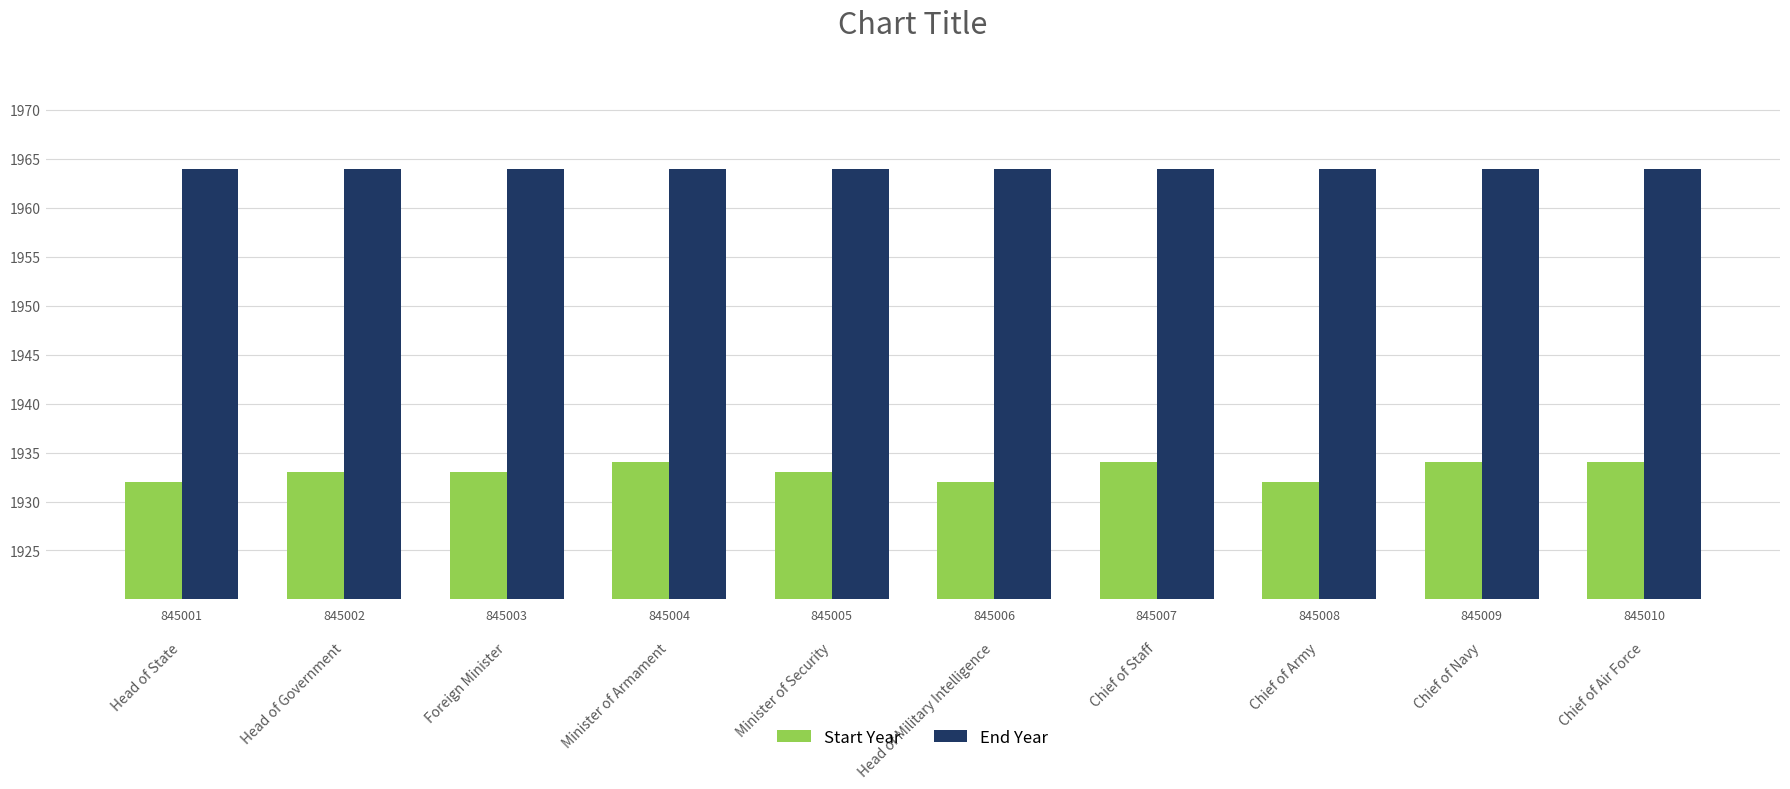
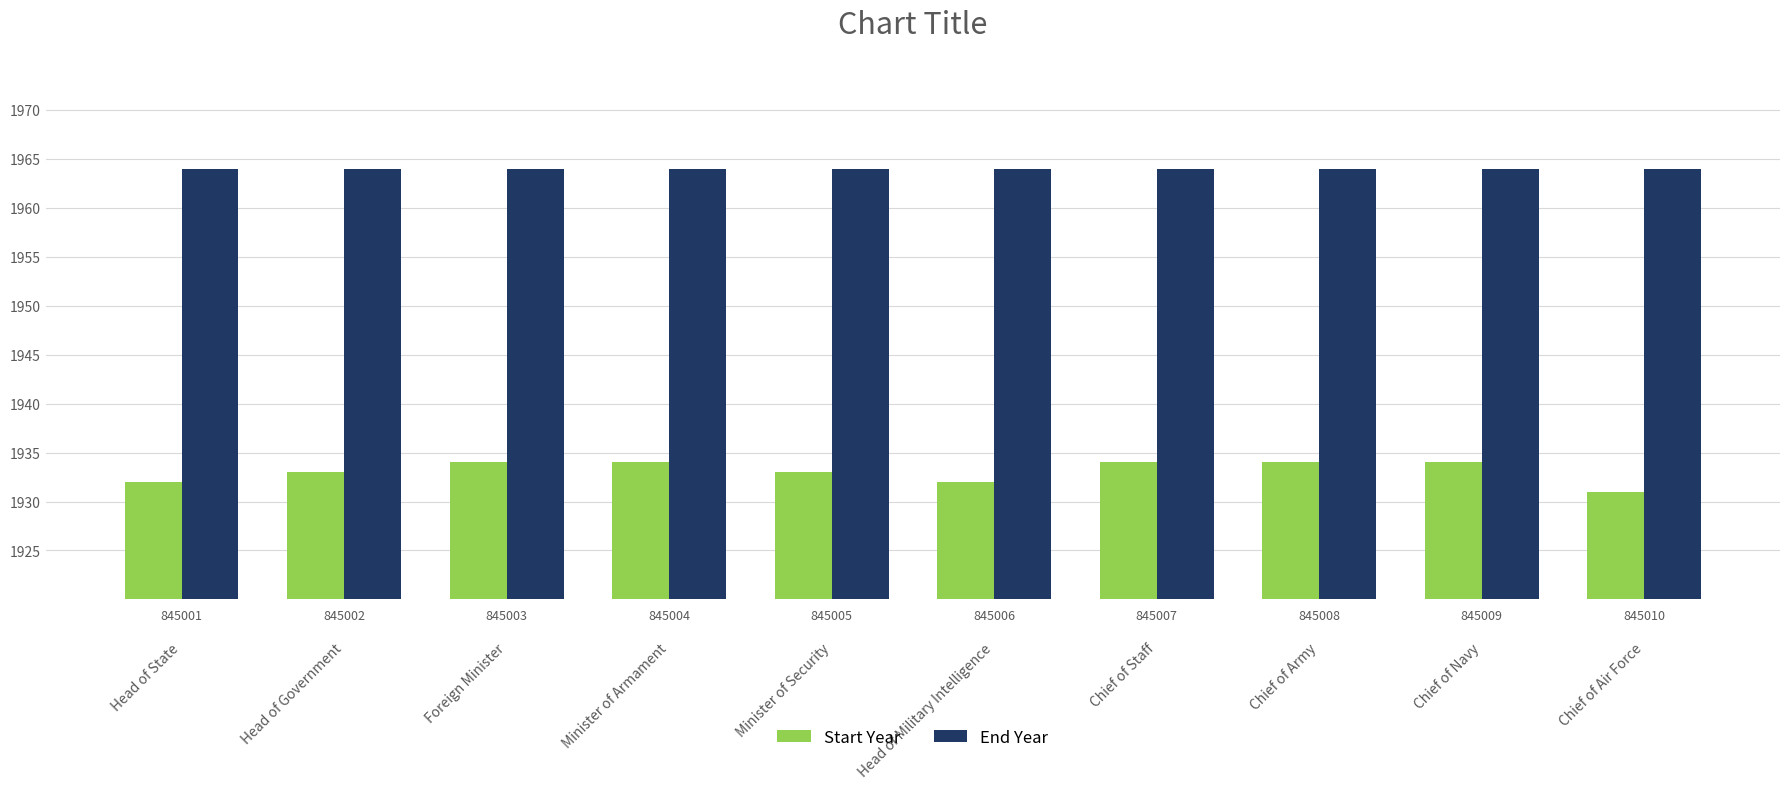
  {
    "Start Year": {
      "Head of State": 1932,
      "Head of Government": 1933,
-     "Foreign Minister": 1933,
+     "Foreign Minister": 1934,
      "Minister of Armament": 1934,
      "Minister of Security": 1933,
      "Head of Military Intelligence": 1932,
      "Chief of Staff": 1934,
-     "Chief of Army": 1932,
+     "Chief of Army": 1934,
      "Chief of Navy": 1934,
-     "Chief of Air Force": 1934
+     "Chief of Air Force": 1931
    },
    "End Year": {
      "Head of State": 1964,
      "Head of Government": 1964,
      "Foreign Minister": 1964,
      "Minister of Armament": 1964,
      "Minister of Security": 1964,
      "Head of Military Intelligence": 1964,
      "Chief of Staff": 1964,
      "Chief of Army": 1964,
      "Chief of Navy": 1964,
      "Chief of Air Force": 1964
    }
  }
